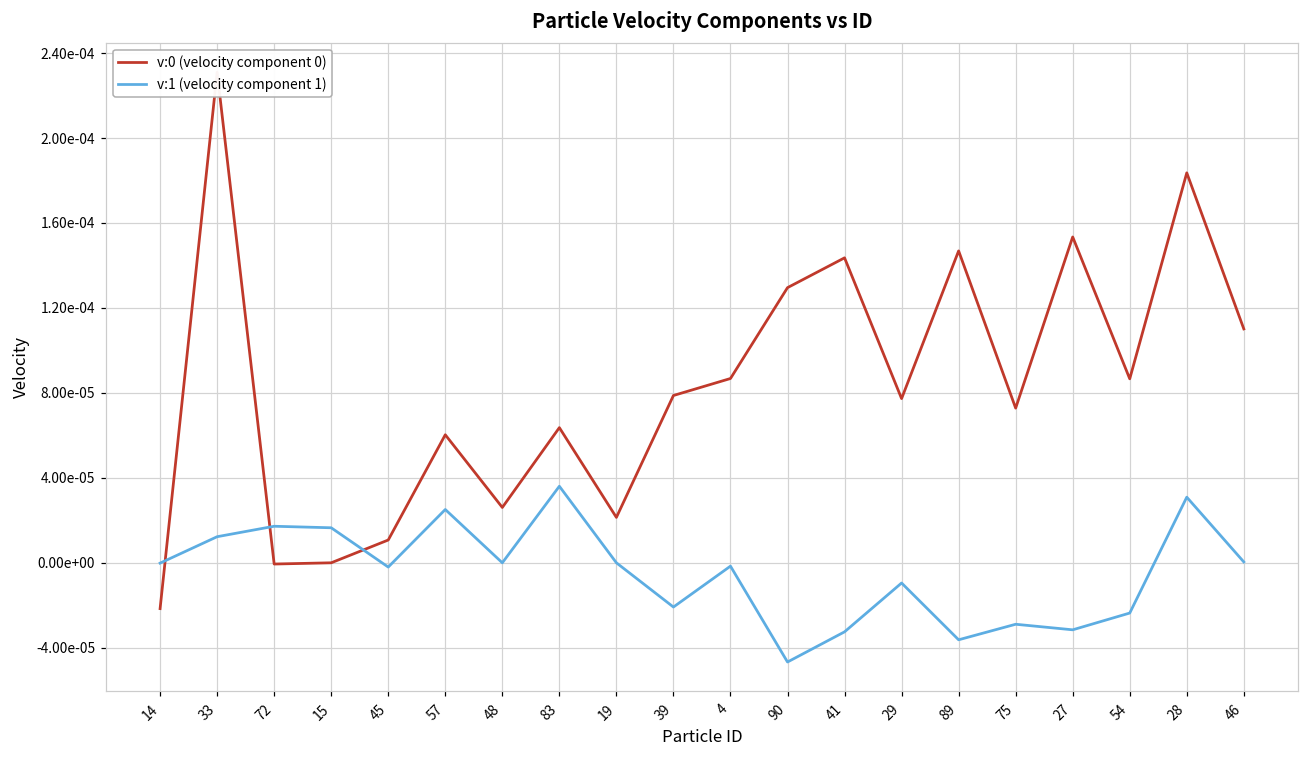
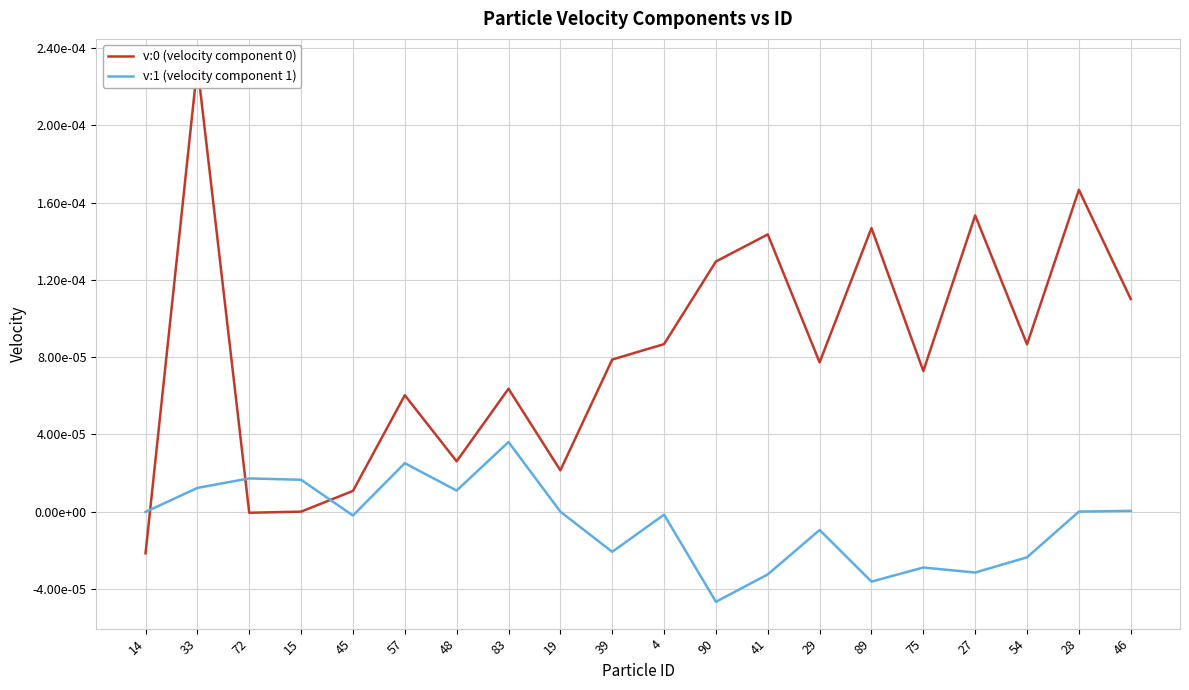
  {
    "v:0 (velocity component 0)": {
      "14": -0.000022,
      "72": -0.000001,
      "15": 0.000000,
      "45": 0.000011,
      "57": 0.000060,
      "48": 0.000026,
      "83": 0.000064,
      "19": 0.000021,
      "39": 0.000079,
      "4": 0.000087,
      "90": 0.000130,
      "41": 0.000144,
      "29": 0.000077,
      "89": 0.000147,
      "75": 0.000073,
      "27": 0.000153,
      "54": 0.000087,
-     "28": 0.000184,
+     "28": 0.000167,
      "46": 0.000110
    },
    "v:1 (velocity component 1)": {
      "14": 0.00000,
      "33": 0.000012,
      "72": 0.000017,
      "15": 0.000016,
      "45": -0.000002,
      "57": 0.000025,
-     "48": 0.00000,
+     "48": 0.00001,
      "83": 0.000036,
      "19": 0.00000,
      "39": -0.00002,
      "4": -0.000002,
      "90": -0.000047,
      "41": -0.000033,
      "29": -0.00001,
      "89": -0.000036,
      "75": -0.00003,
      "27": -0.000032,
      "54": -0.000024,
-     "28": 0.00003,
+     "28": 0.00000,
      "46": 0.00000
    }
  }
